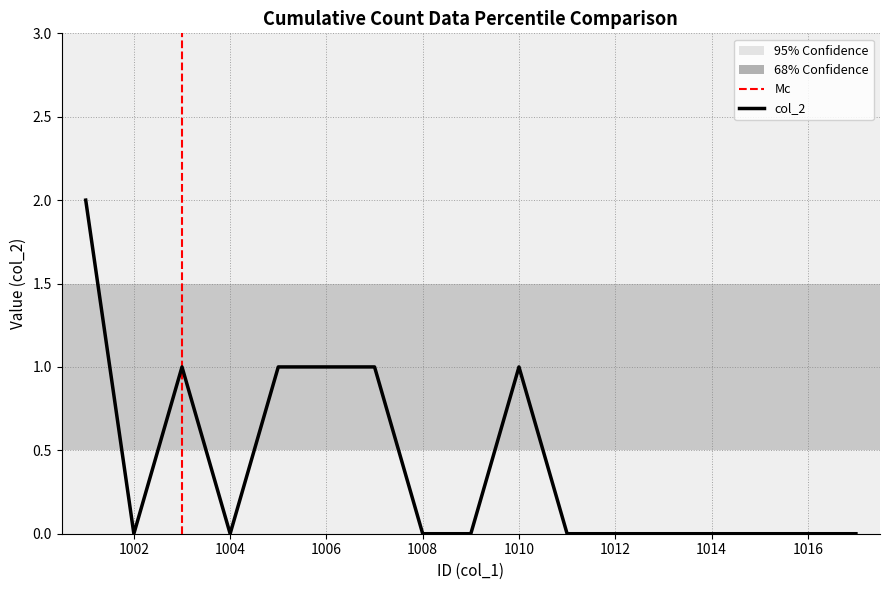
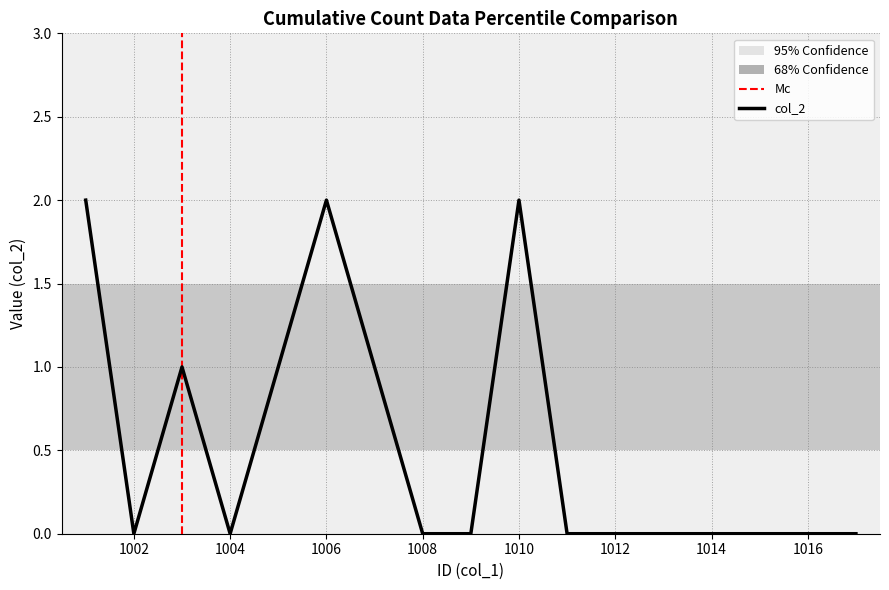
  {
    "1002": 0,
    "1004": 0,
-   "1006": 1,
+   "1006": 2,
    "1008": 0,
-   "1010": 1,
+   "1010": 2,
    "1012": 0,
    "1014": 0,
    "1016": 0
  }
